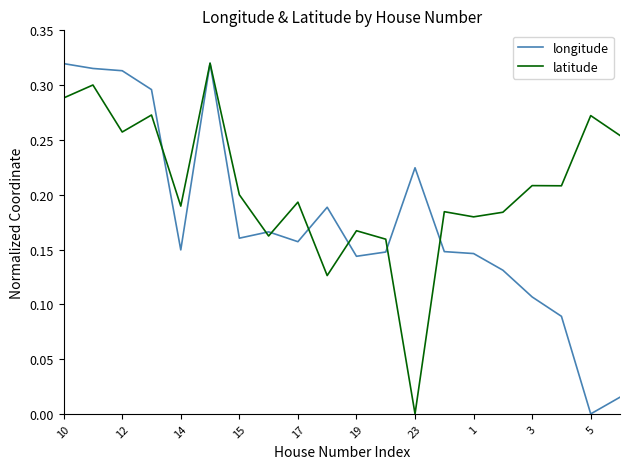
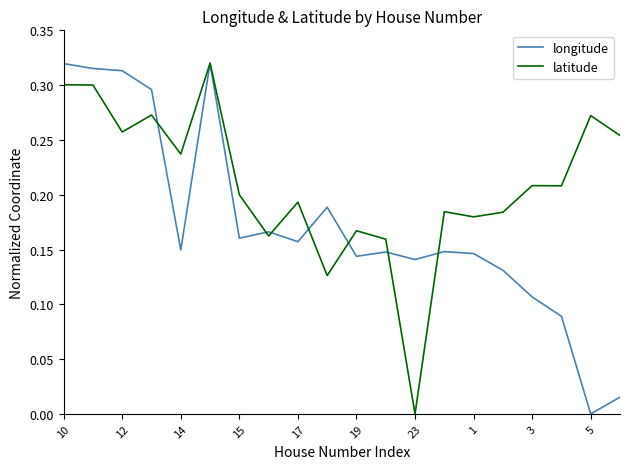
  {
    "longitude": {
      "10": 0.320,
      "12": 0.313,
      "14": 0.150,
-     "23": 0.225
+     "23": 0.141
    },
    "latitude": {
-     "10": 0.288,
+     "10": 0.300,
      "12": 0.257,
-     "14": 0.190,
+     "14": 0.237,
      "23": 0.000
    }
  }
